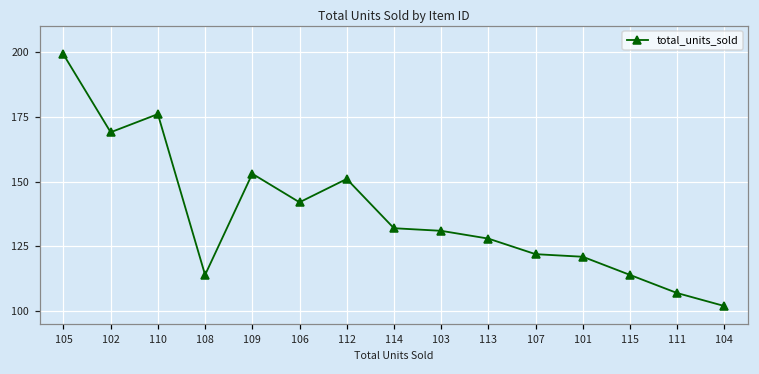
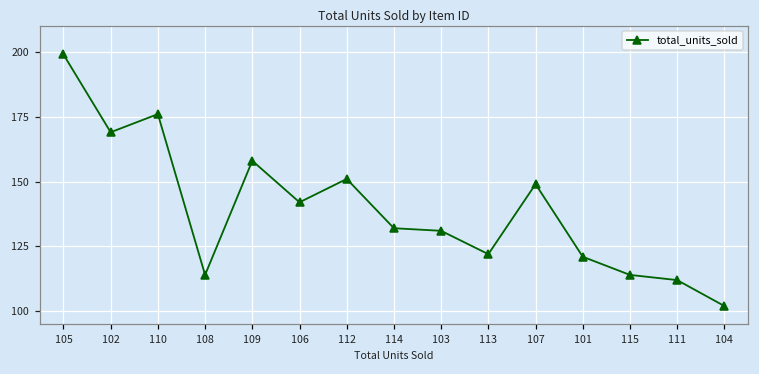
  {
    "105": 199,
    "102": 169,
    "110": 176,
    "108": 114,
-   "109": 153,
+   "109": 158,
    "106": 142,
    "112": 151,
    "114": 132,
    "103": 131,
-   "113": 128,
-   "107": 122,
+   "113": 122,
+   "107": 149,
    "101": 121,
    "115": 114,
-   "111": 107,
+   "111": 112,
    "104": 102
  }
